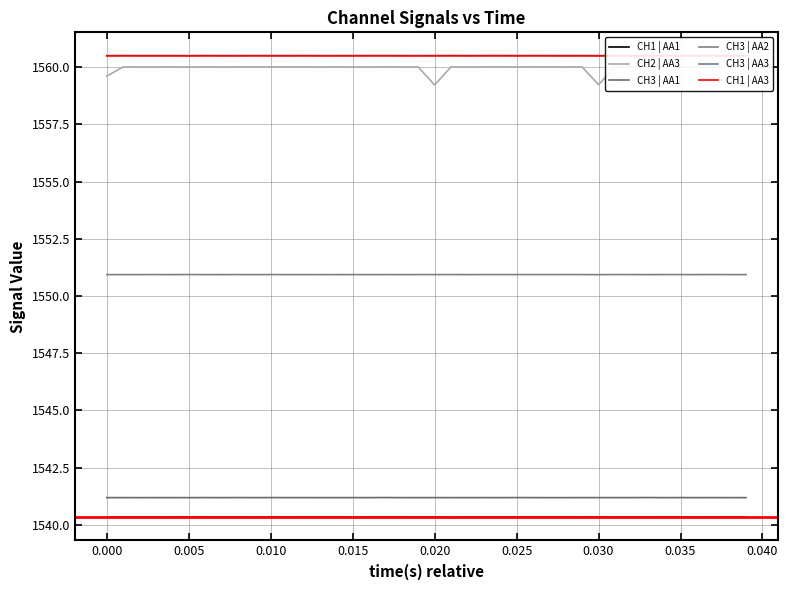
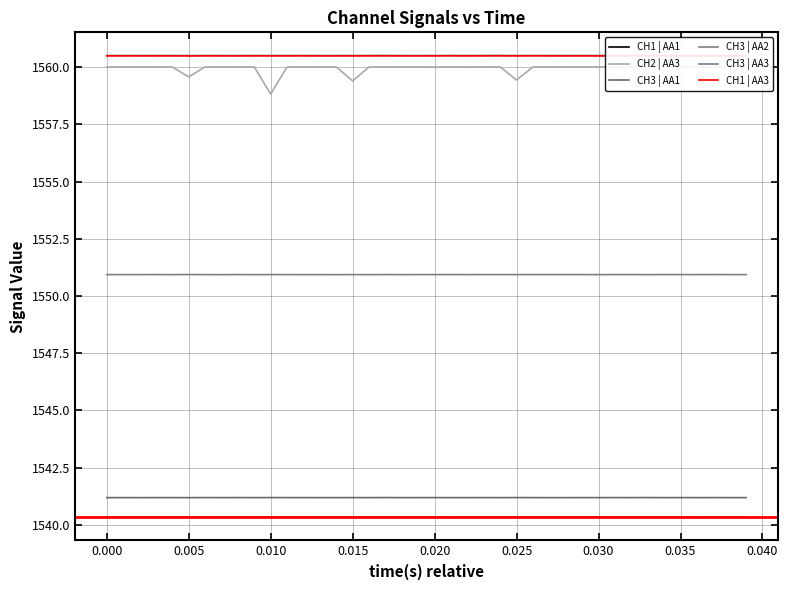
  {
    "CH1 | AA1": {
      "0.000": 1540.3,
      "0.005": 1540.3,
      "0.010": 1540.3,
      "0.015": 1540.3,
      "0.020": 1540.3,
      "0.025": 1540.3,
      "0.030": 1540.3,
      "0.035": 1540.3
    },
    "CH2 | AA3": {
-     "0.000": 1559.6,
-     "0.005": 1560.0,
-     "0.010": 1560.0,
-     "0.015": 1560.0,
-     "0.020": 1559.2,
-     "0.025": 1560.0,
-     "0.030": 1559.2
+     "0.000": 1560.0,
+     "0.005": 1559.6,
+     "0.010": 1558.8,
+     "0.015": 1559.4,
+     "0.020": 1560.0,
+     "0.025": 1559.4,
+     "0.030": 1560.0
    }
  }
